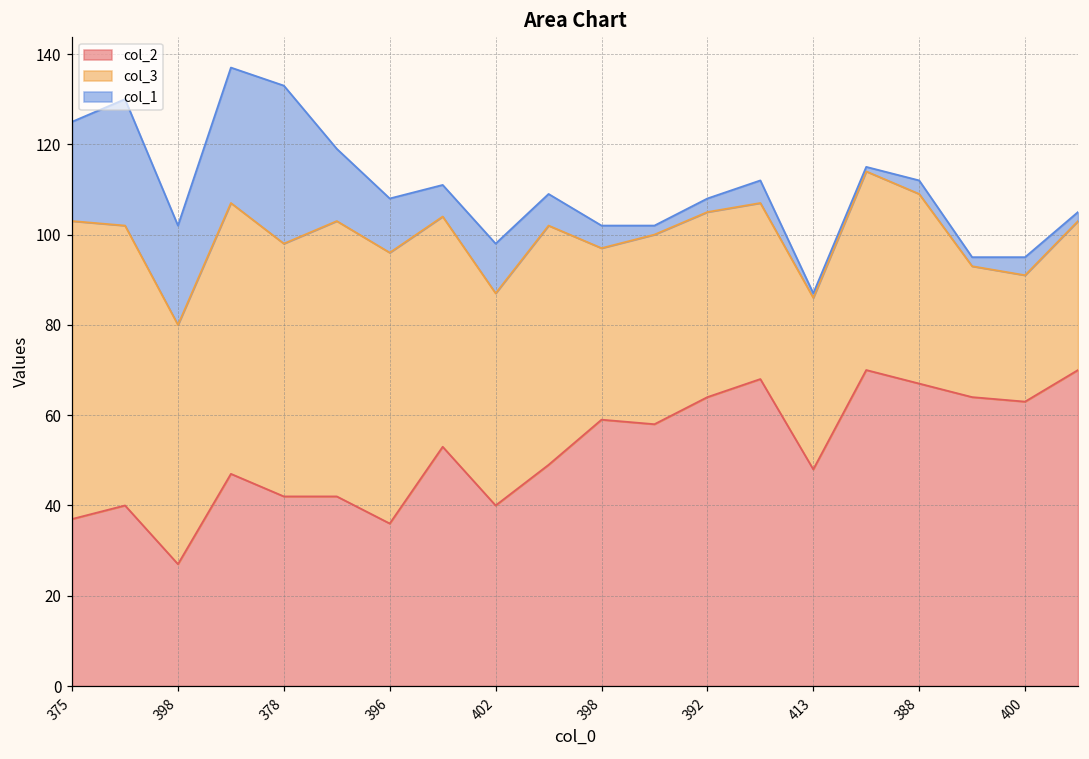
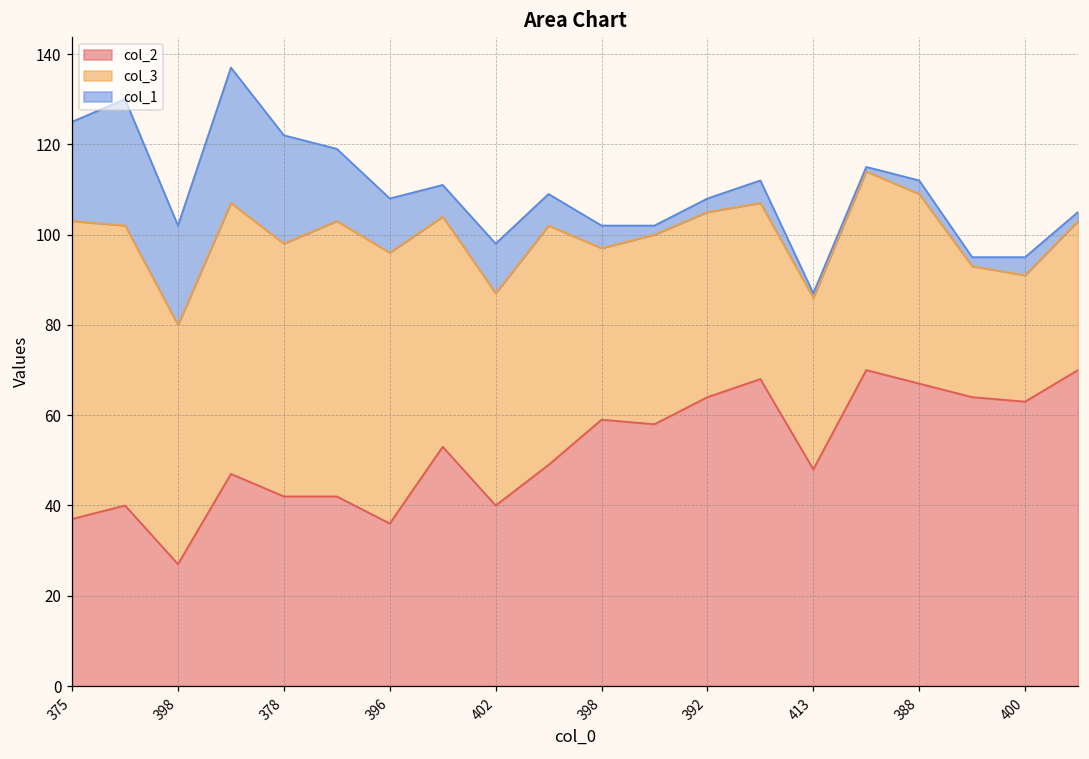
  {
    "col_2": {
      "375": 37,
      "378": 42,
      "396": 36,
      "402": 40,
      "392": 64,
      "413": 48,
      "388": 67,
      "400": 63
    },
    "col_3": {
      "375": 66,
      "378": 56,
      "396": 60,
      "402": 47,
      "392": 41,
      "413": 38,
      "388": 42,
      "400": 28
    },
    "col_1": {
      "375": 22,
-     "378": 35,
+     "378": 24,
      "396": 12,
      "402": 11,
      "392": 3,
      "413": 1,
      "388": 3,
      "400": 4
    }
  }
